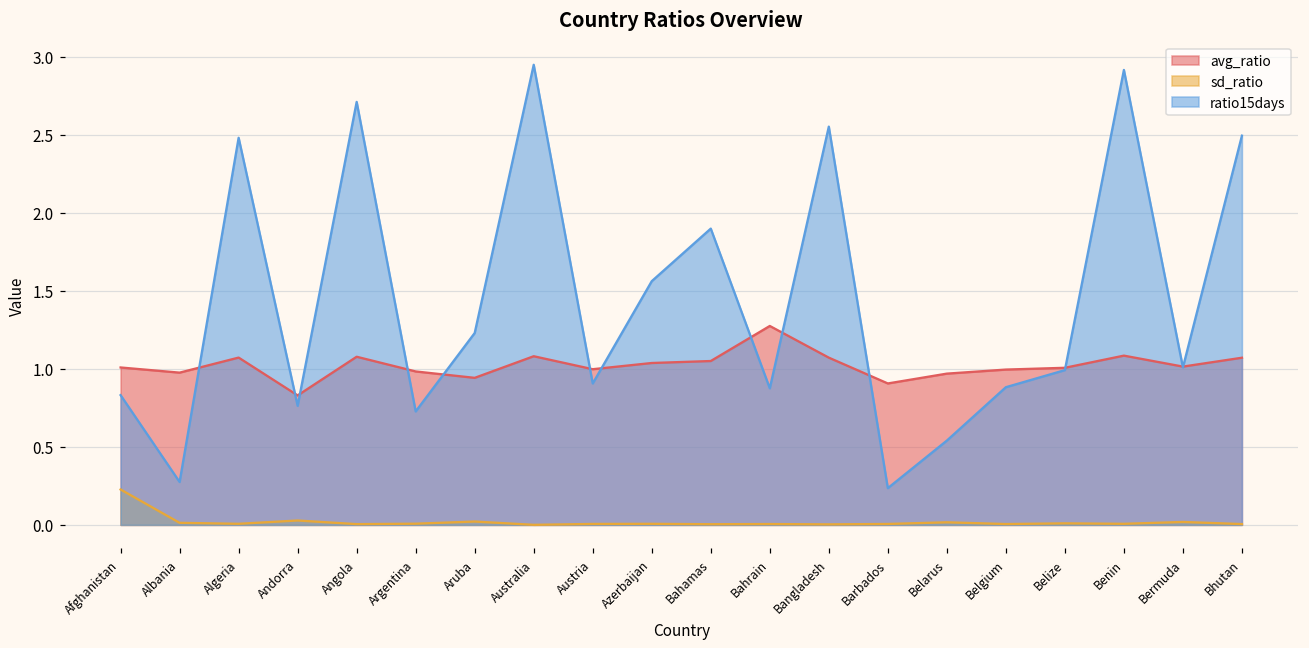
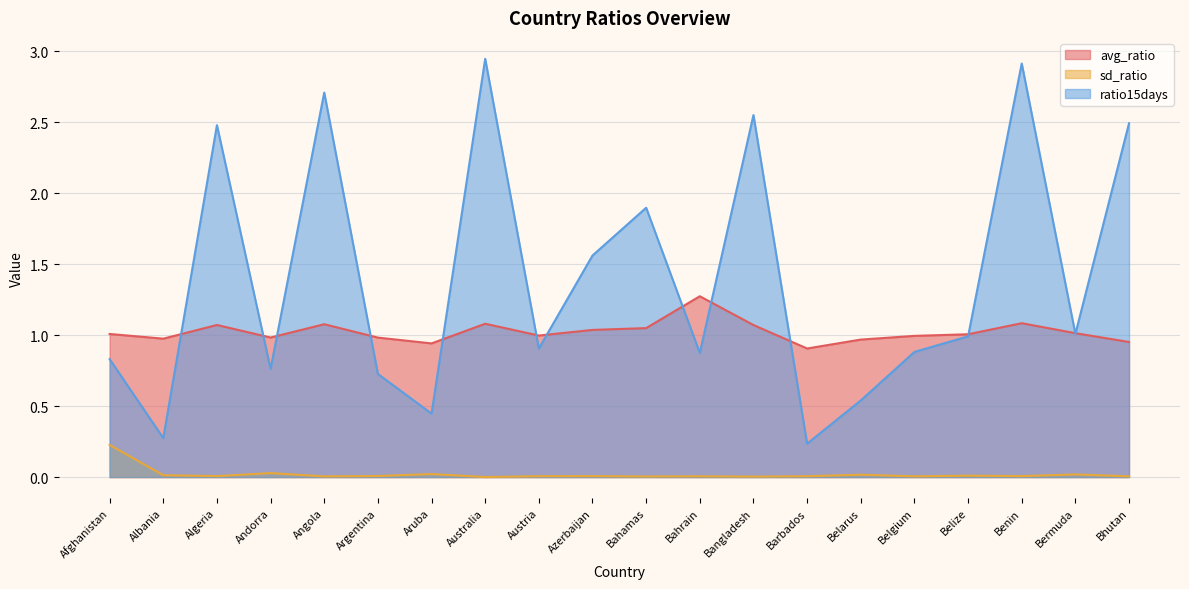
  {
    "avg_ratio": {
      "Afghanistan": 1.01,
      "Albania": 0.98,
      "Algeria": 1.07,
-     "Andorra": 0.83,
+     "Andorra": 0.98,
      "Angola": 1.08,
      "Argentina": 0.98,
      "Aruba": 0.94,
      "Australia": 1.08,
      "Austria": 1.00,
      "Azerbaijan": 1.04,
      "Bahamas": 1.05,
      "Bahrain": 1.27,
      "Bangladesh": 1.07,
      "Barbados": 0.91,
      "Belarus": 0.97,
      "Belgium": 0.99,
      "Benin": 1.08,
-     "Bhutan": 1.07
+     "Bhutan": 0.95
    },
    "sd_ratio": {
      "Afghanistan": 0.23,
      "Albania": 0.01,
      "Algeria": 0.01,
      "Andorra": 0.03,
      "Angola": 0.00,
      "Argentina": 0.01,
      "Aruba": 0.02,
      "Australia": 0.00,
      "Austria": 0.01,
      "Azerbaijan": 0.01,
      "Bahamas": 0.00,
      "Bahrain": 0.01,
      "Bangladesh": 0.00,
      "Barbados": 0.01,
      "Belarus": 0.02,
      "Belgium": 0.01,
      "Belize": 0.01,
      "Benin": 0.01,
      "Bermuda": 0.02,
      "Bhutan": 0.01
    },
    "ratio15days": {
      "Afghanistan": 0.83,
      "Albania": 0.27,
      "Algeria": 2.48,
      "Andorra": 0.76,
      "Angola": 2.71,
      "Argentina": 0.73,
-     "Aruba": 1.23,
+     "Aruba": 0.45,
      "Australia": 2.95,
      "Austria": 0.91,
      "Azerbaijan": 1.56,
      "Bahamas": 1.90,
      "Bahrain": 0.87,
      "Bangladesh": 2.55,
      "Barbados": 0.24,
      "Belarus": 0.54,
      "Belgium": 0.88,
      "Benin": 2.91,
      "Bhutan": 2.49
    }
  }
